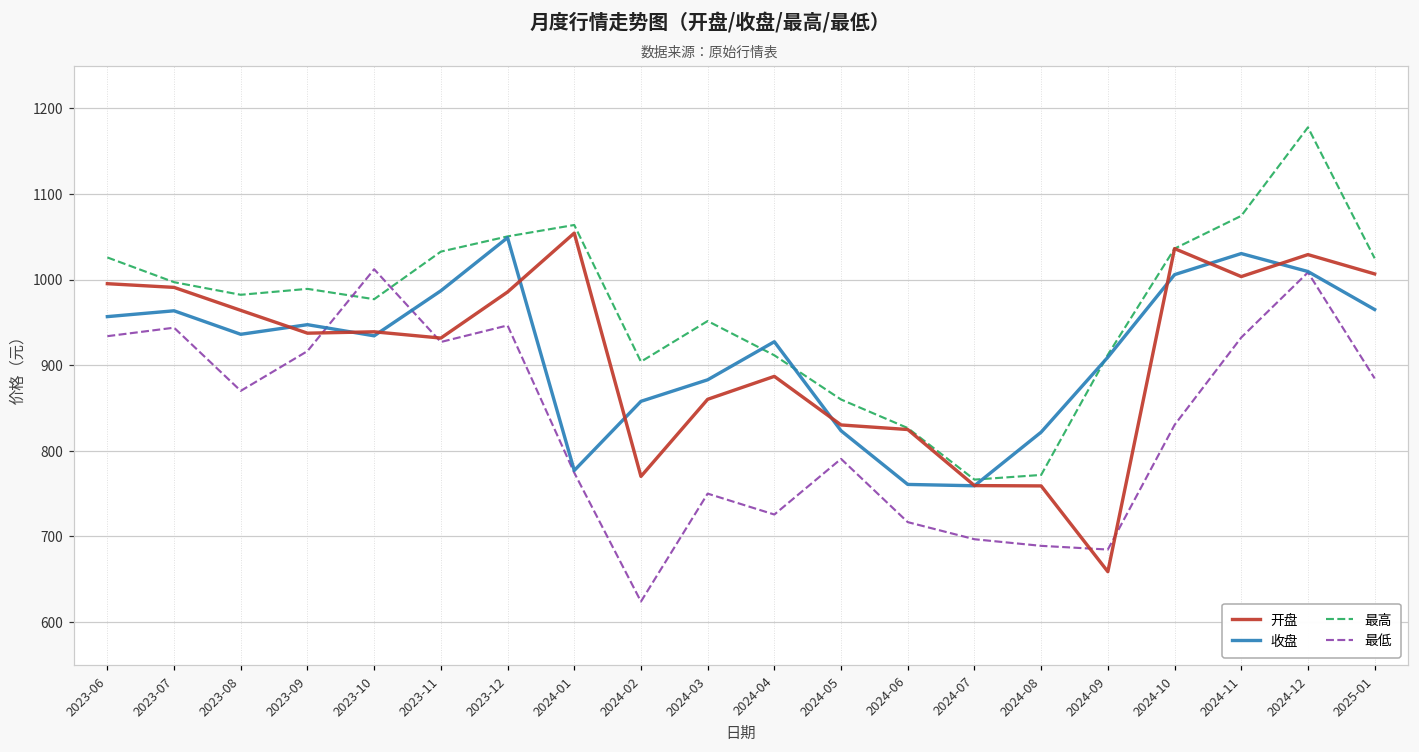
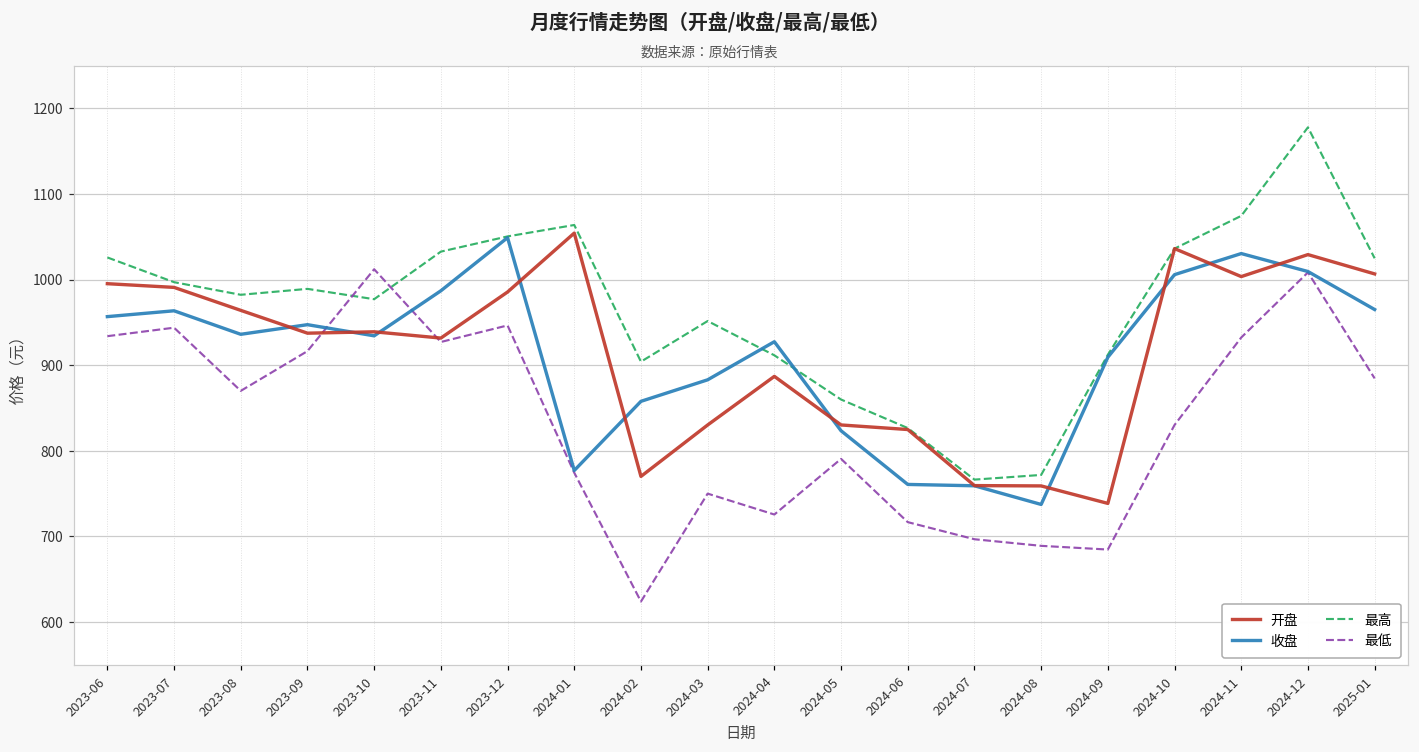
  {
    "开盘": {
      "2023-06": 1000,
      "2023-07": 990,
      "2023-08": 960,
      "2023-09": 940,
      "2023-10": 940,
      "2023-11": 930,
      "2023-12": 990,
      "2024-01": 1050,
      "2024-02": 770,
-     "2024-03": 860,
+     "2024-03": 830,
      "2024-04": 890,
      "2024-05": 830,
      "2024-08": 760,
-     "2024-09": 660,
+     "2024-09": 740,
      "2024-11": 1000,
      "2024-12": 1030,
      "2025-01": 1010
    },
    "收盘": {
      "2023-06": 960,
      "2023-07": 960,
      "2023-08": 940,
      "2023-09": 950,
      "2023-10": 930,
      "2023-11": 990,
      "2024-02": 860,
      "2024-03": 880,
      "2024-04": 930,
      "2024-05": 820,
      "2024-06": 760,
-     "2024-08": 820,
+     "2024-08": 740,
      "2024-10": 1010,
      "2024-11": 1030,
      "2025-01": 960
    },
    "最高": {
      "2023-06": 1030,
      "2023-07": 1000,
      "2023-08": 980,
      "2023-09": 990,
      "2023-10": 980,
      "2023-11": 1030,
      "2024-01": 1060,
      "2024-02": 900,
      "2024-03": 950,
      "2024-04": 910,
      "2024-05": 860,
      "2024-07": 770,
      "2024-08": 770,
      "2024-11": 1070,
      "2024-12": 1180,
      "2025-01": 1020
    },
    "最低": {
      "2023-06": 930,
      "2023-07": 940,
      "2023-08": 870,
      "2023-09": 920,
      "2023-10": 1010,
      "2023-11": 930,
      "2023-12": 950,
      "2024-02": 620,
      "2024-03": 750,
      "2024-04": 730,
      "2024-05": 790,
      "2024-06": 720,
      "2024-07": 700,
      "2024-08": 690,
      "2024-09": 680,
      "2024-10": 830,
      "2024-11": 930,
      "2025-01": 880
    }
  }
